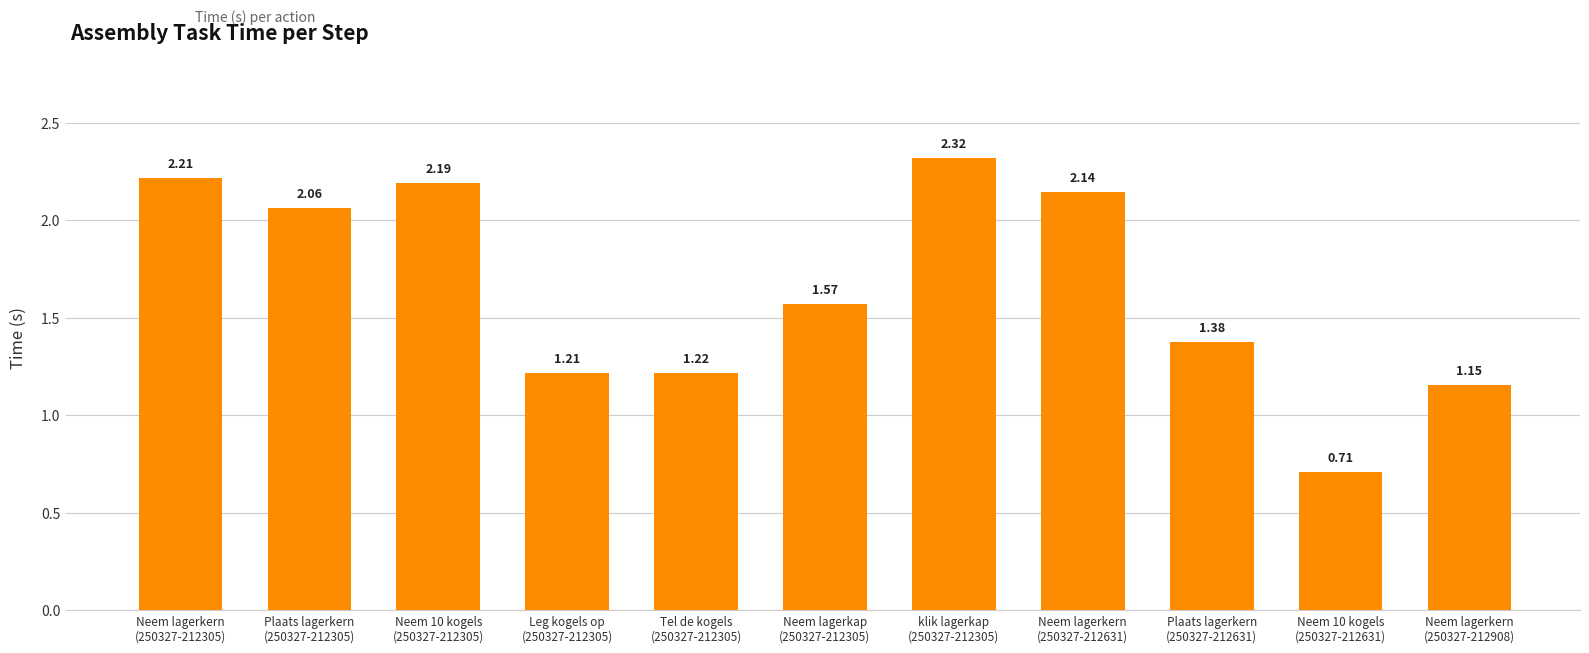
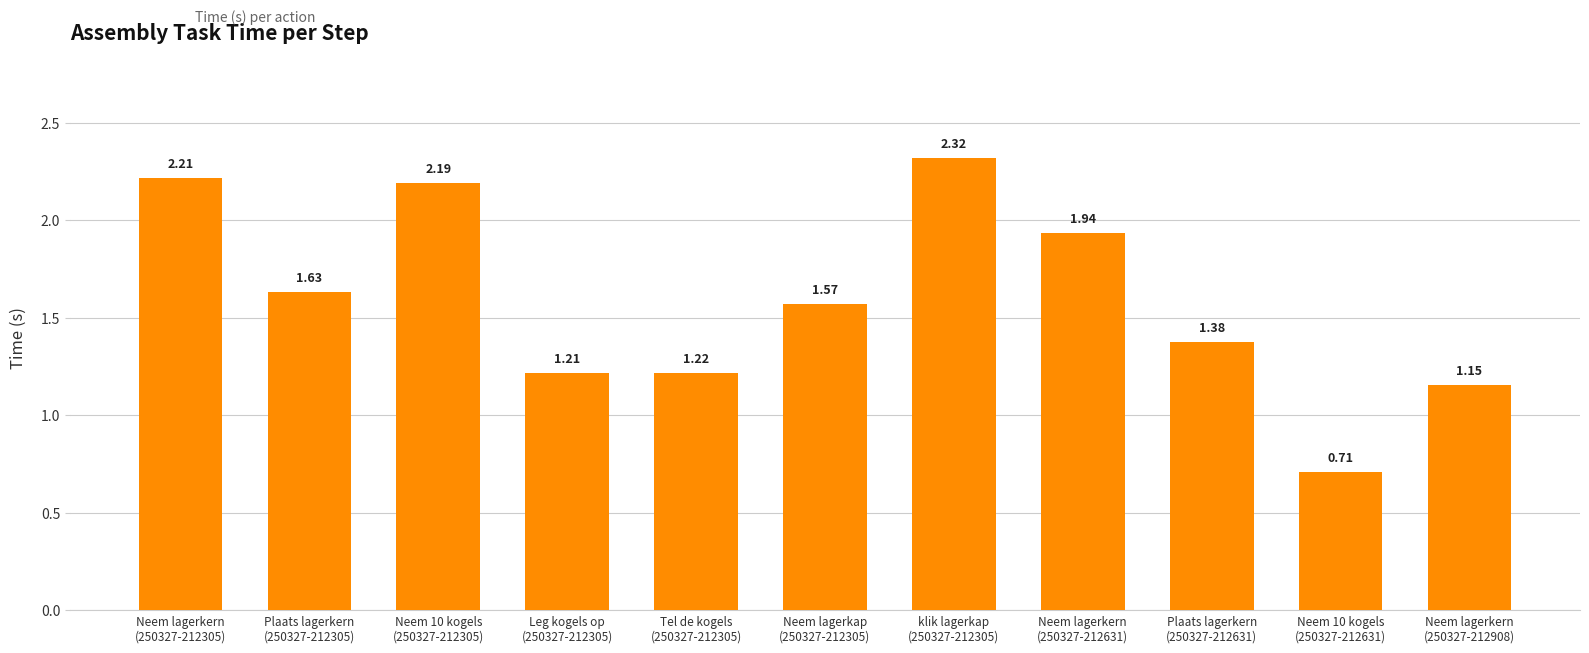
  {
    "Neem lagerkern (250327-212305)": 2.21,
-   "Plaats lagerkern (250327-212305)": 2.06,
+   "Plaats lagerkern (250327-212305)": 1.63,
    "Neem 10 kogels (250327-212305)": 2.19,
    "Leg kogels op (250327-212305)": 1.21,
    "Tel de kogels (250327-212305)": 1.22,
    "Neem lagerkap (250327-212305)": 1.57,
    "klik lagerkap (250327-212305)": 2.32,
-   "Neem lagerkern (250327-212631)": 2.14,
+   "Neem lagerkern (250327-212631)": 1.94,
    "Plaats lagerkern (250327-212631)": 1.38,
    "Neem 10 kogels (250327-212631)": 0.71,
    "Neem lagerkern (250327-212908)": 1.15
  }
